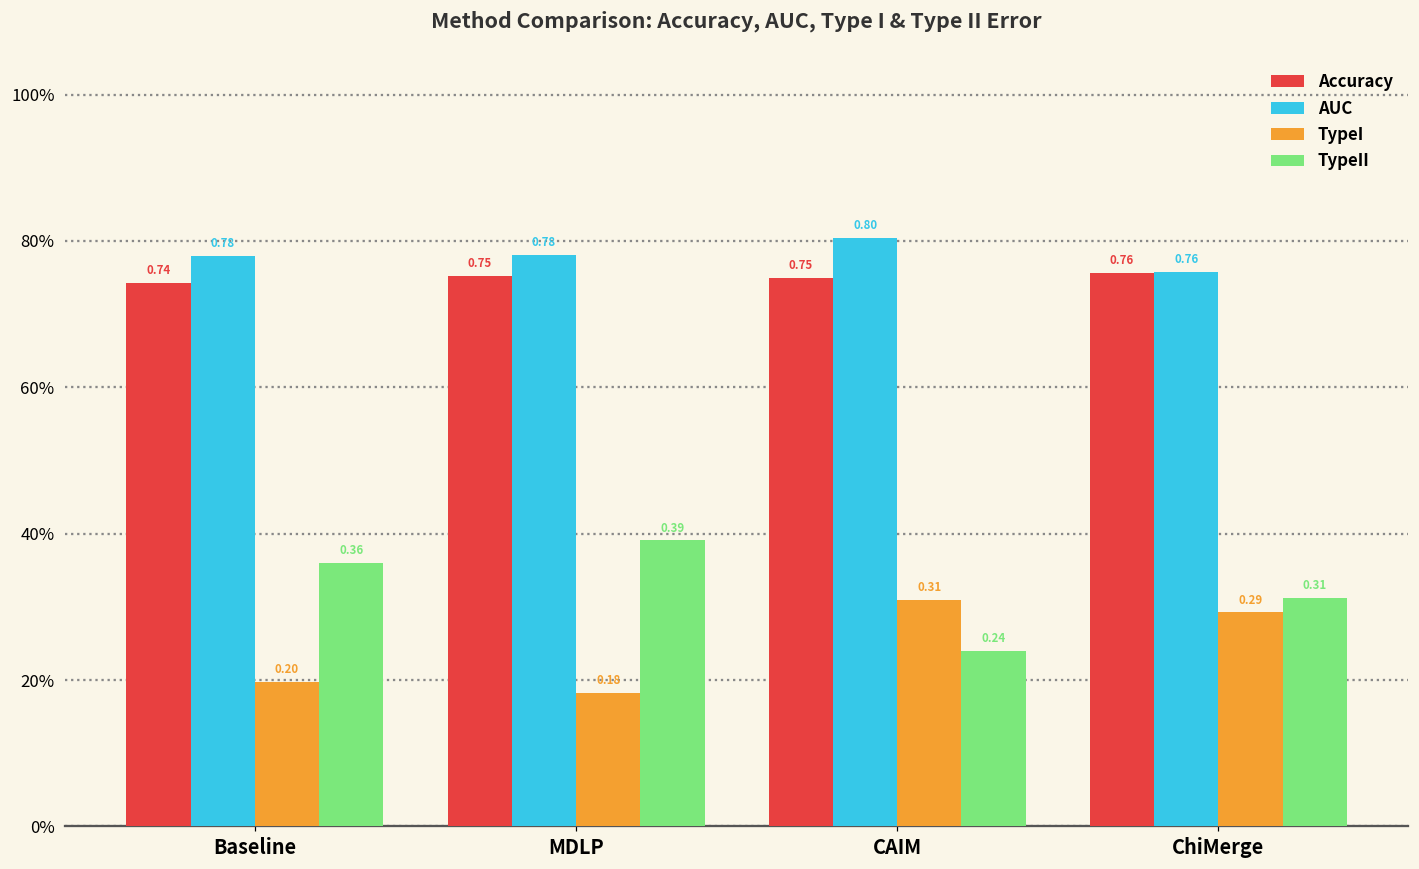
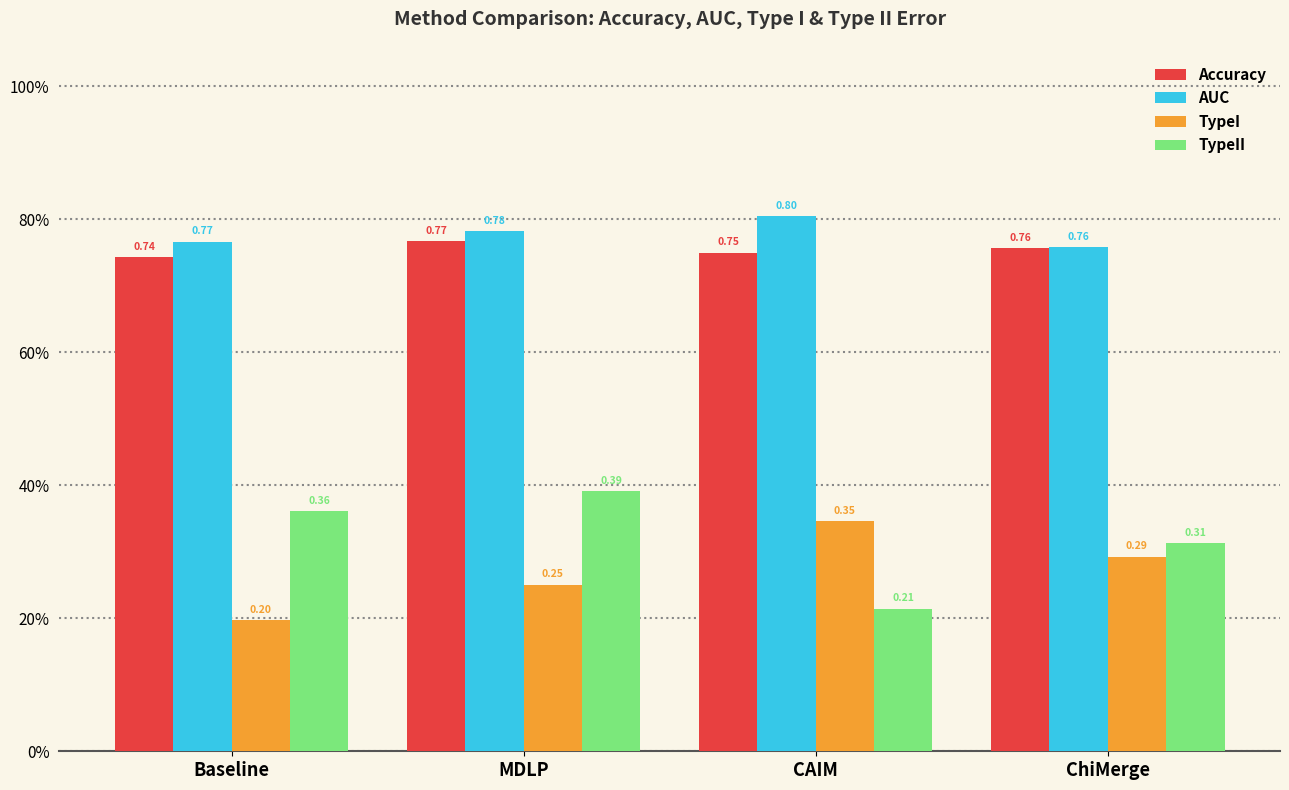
  {
    "Accuracy": {
      "Baseline": 0.74,
-     "MDLP": 0.75,
+     "MDLP": 0.77,
      "CAIM": 0.75,
      "ChiMerge": 0.76
    },
    "AUC": {
-     "Baseline": 0.78,
+     "Baseline": 0.77,
      "MDLP": 0.78,
      "CAIM": 0.80,
      "ChiMerge": 0.76
    },
    "TypeI": {
      "Baseline": 0.20,
-     "MDLP": 0.18,
-     "CAIM": 0.31,
+     "MDLP": 0.25,
+     "CAIM": 0.35,
      "ChiMerge": 0.29
    },
    "TypeII": {
      "Baseline": 0.36,
      "MDLP": 0.39,
-     "CAIM": 0.24,
+     "CAIM": 0.21,
      "ChiMerge": 0.31
    }
  }
